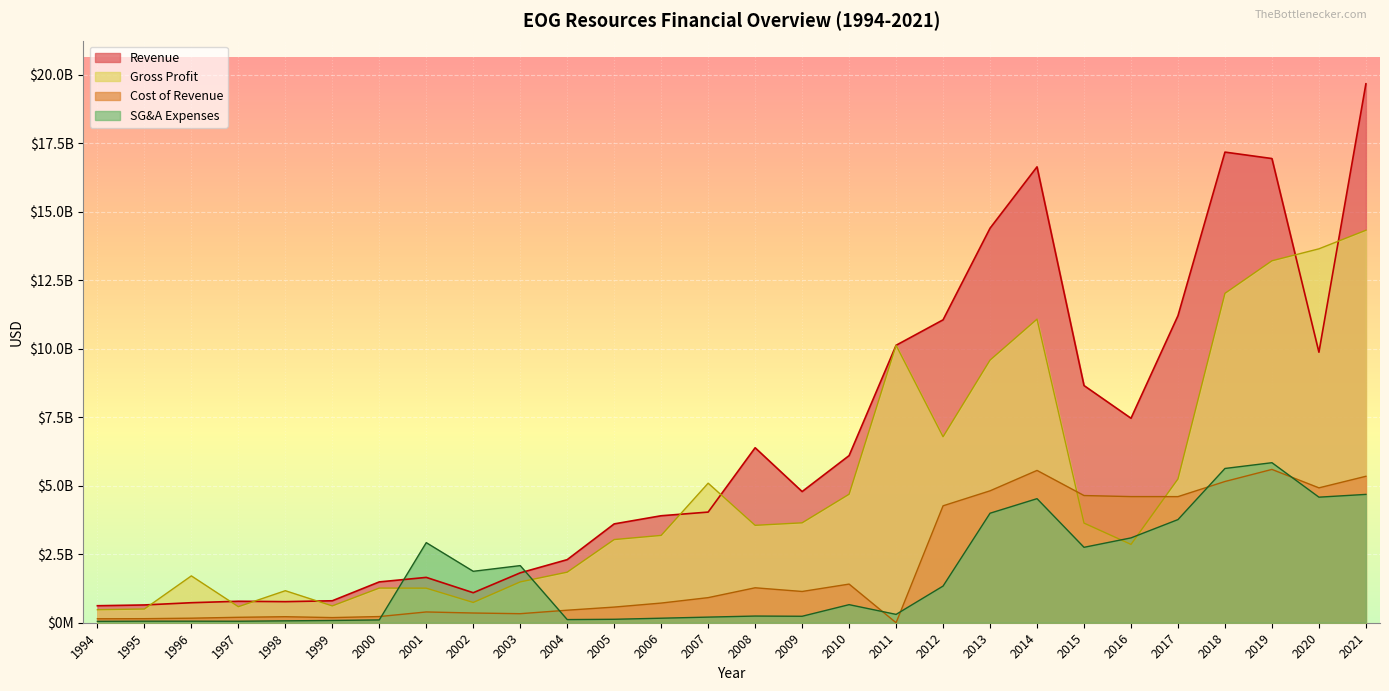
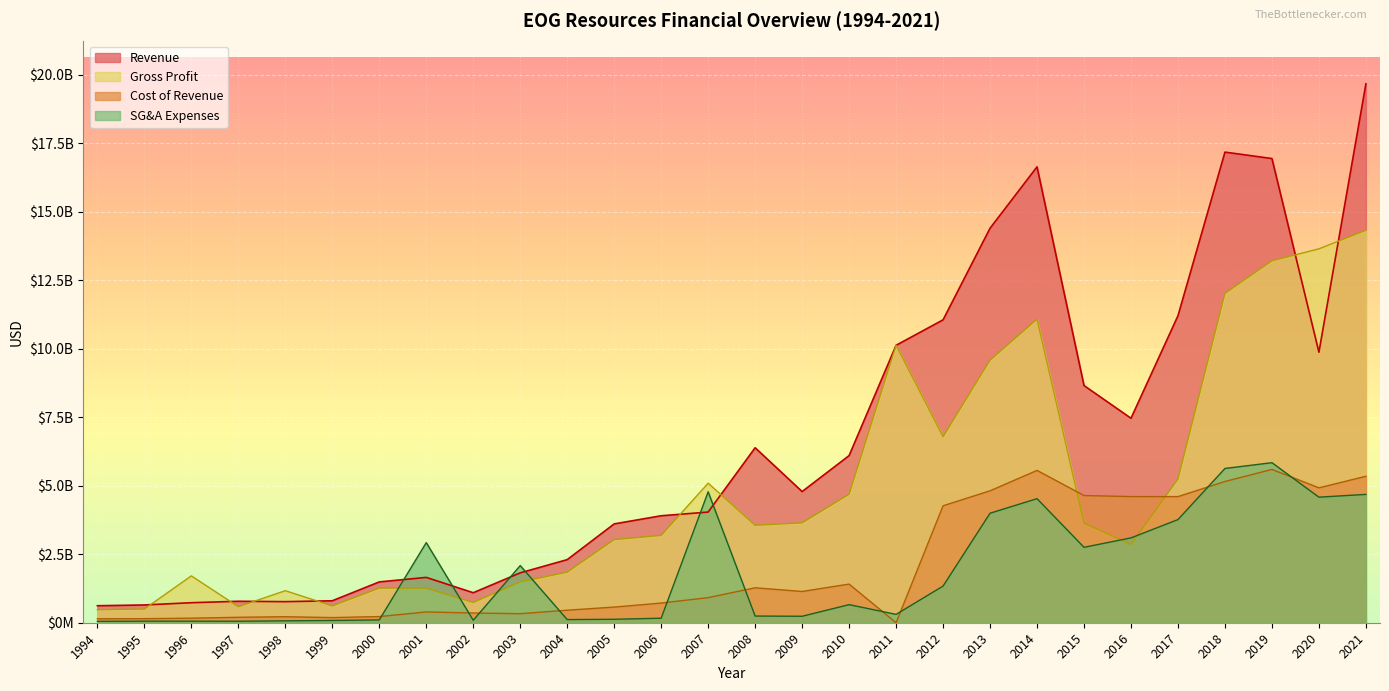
  {
    "Gross Profit": {
      "1994": "$500000000",
      "1995": "$500000000",
      "1996": "$1700000000",
      "1997": "$600000000",
      "1998": "$1200000000",
      "1999": "$600000000",
      "2000": "$1300000000",
      "2001": "$1300000000",
      "2002": "$700000000",
      "2003": "$1500000000",
      "2004": "$1800000000",
      "2005": "$3000000000",
      "2006": "$3200000000",
      "2007": "$5100000000",
      "2008": "$3600000000",
      "2009": "$3600000000",
      "2010": "$4700000000",
      "2012": "$6800000000",
      "2013": "$9600000000",
      "2014": "$11100000000",
      "2015": "$3600000000",
      "2016": "$2900000000",
      "2017": "$5200000000",
      "2018": "$12000000000",
      "2019": "$13200000000",
      "2020": "$13600000000",
      "2021": "$14300000000"
    },
    "SG&A Expenses": {
      "1996": "$100000000",
      "1997": "$100000000",
      "1998": "$100000000",
      "1999": "$100000000",
      "2000": "$100000000",
      "2001": "$2900000000",
-     "2002": "$1900000000",
+     "2002": "$100000000",
      "2003": "$2100000000",
      "2004": "$100000000",
      "2005": "$100000000",
      "2006": "$200000000",
-     "2007": "$200000000",
+     "2007": "$4800000000",
      "2008": "$200000000",
      "2009": "$200000000",
      "2010": "$700000000",
      "2011": "$300000000",
      "2012": "$1300000000",
      "2013": "$4000000000",
      "2014": "$4500000000",
      "2015": "$2800000000",
      "2016": "$3100000000",
      "2017": "$3800000000",
      "2018": "$5600000000",
      "2019": "$5800000000",
      "2020": "$4600000000",
      "2021": "$4700000000"
    }
  }
